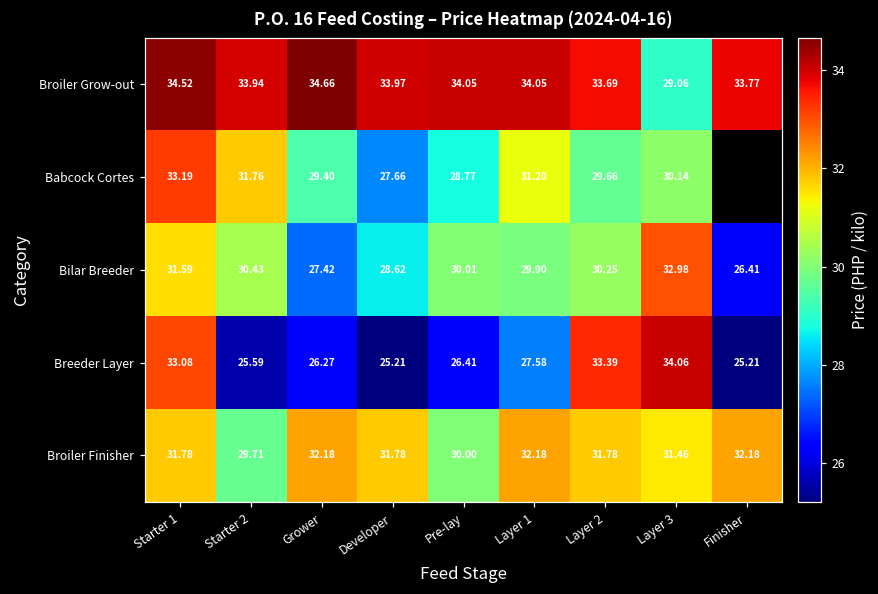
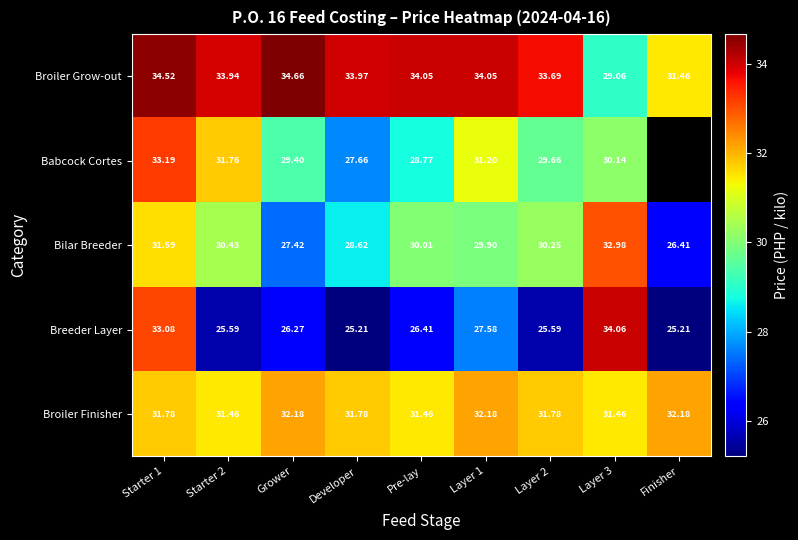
  {
    "Broiler Grow-out": {
      "Starter 1": 34.52,
      "Starter 2": 33.94,
      "Grower": 34.66,
      "Developer": 33.97,
      "Pre-lay": 34.05,
      "Layer 1": 34.05,
      "Layer 2": 33.69,
      "Layer 3": 29.06,
-     "Finisher": 33.77
+     "Finisher": 31.46
    },
    "Babcock Cortes": {
      "Starter 1": 33.19,
      "Starter 2": 31.76,
      "Grower": 29.40,
      "Developer": 27.66,
      "Pre-lay": 28.77,
      "Layer 1": 31.20,
      "Layer 2": 29.66,
      "Layer 3": 30.14
    },
    "Bilar Breeder": {
      "Starter 1": 31.59,
      "Starter 2": 30.43,
      "Grower": 27.42,
      "Developer": 28.62,
      "Pre-lay": 30.01,
      "Layer 1": 29.90,
      "Layer 2": 30.25,
      "Layer 3": 32.98,
      "Finisher": 26.41
    },
    "Breeder Layer": {
      "Starter 1": 33.08,
      "Starter 2": 25.59,
      "Grower": 26.27,
      "Developer": 25.21,
      "Pre-lay": 26.41,
      "Layer 1": 27.58,
-     "Layer 2": 33.39,
+     "Layer 2": 25.59,
      "Layer 3": 34.06,
      "Finisher": 25.21
    },
    "Broiler Finisher": {
      "Starter 1": 31.78,
-     "Starter 2": 29.71,
+     "Starter 2": 31.46,
      "Grower": 32.18,
      "Developer": 31.78,
-     "Pre-lay": 30.00,
+     "Pre-lay": 31.46,
      "Layer 1": 32.18,
      "Layer 2": 31.78,
      "Layer 3": 31.46,
      "Finisher": 32.18
    }
  }
